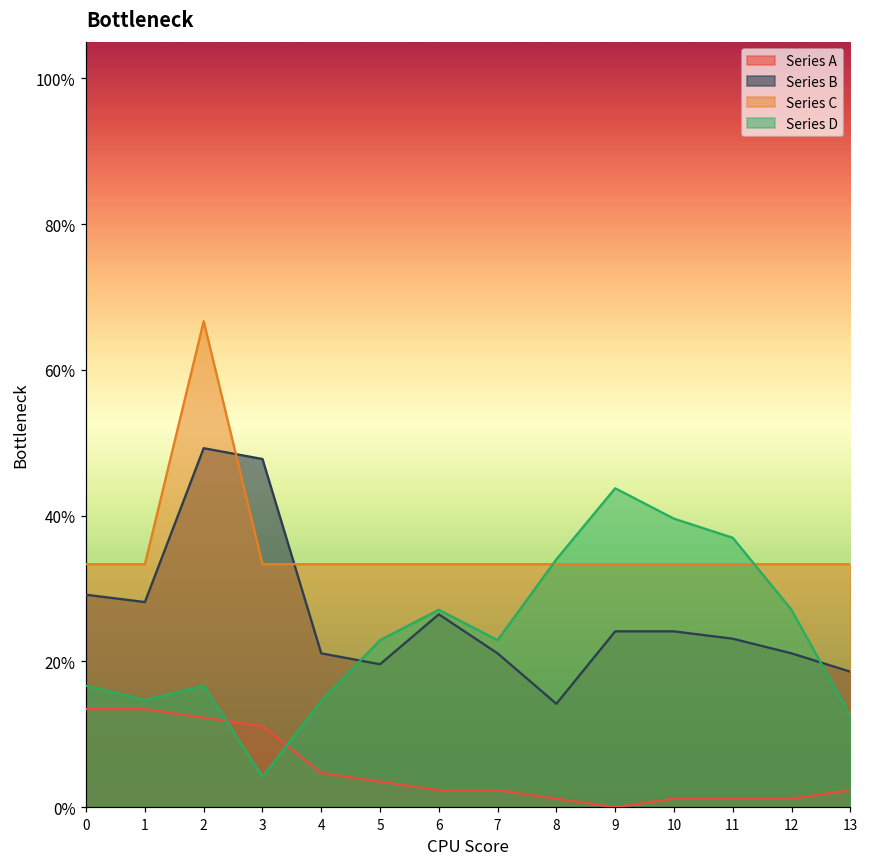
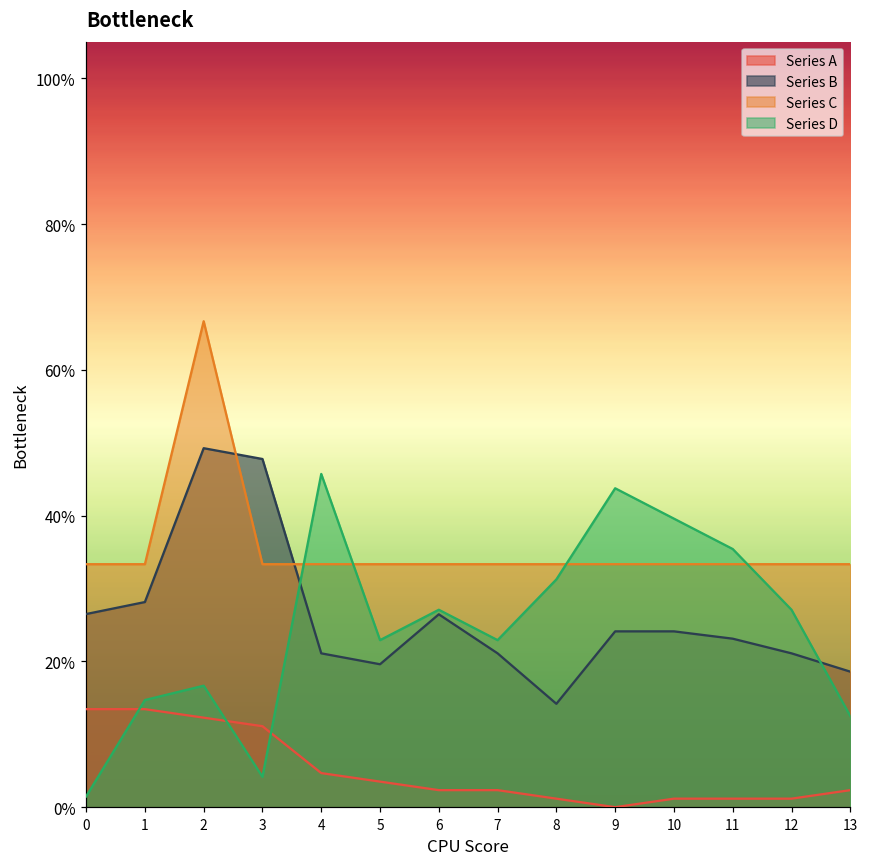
  {
    "Series B": {
-     "0": "29%",
+     "0": "26%",
      "1": "28%",
      "2": "49%",
      "3": "48%",
      "4": "21%",
      "5": "20%",
      "6": "26%",
      "7": "21%",
      "8": "14%",
      "9": "24%",
      "10": "24%",
      "11": "23%",
      "12": "21%",
      "13": "19%"
    },
    "Series D": {
-     "0": "17%",
+     "0": "1%",
      "1": "15%",
      "2": "17%",
      "3": "4%",
-     "4": "15%",
+     "4": "46%",
      "5": "23%",
      "6": "27%",
      "7": "23%",
-     "8": "34%",
+     "8": "31%",
      "9": "44%",
      "10": "40%",
-     "11": "37%",
+     "11": "35%",
      "12": "27%",
      "13": "13%"
    }
  }
